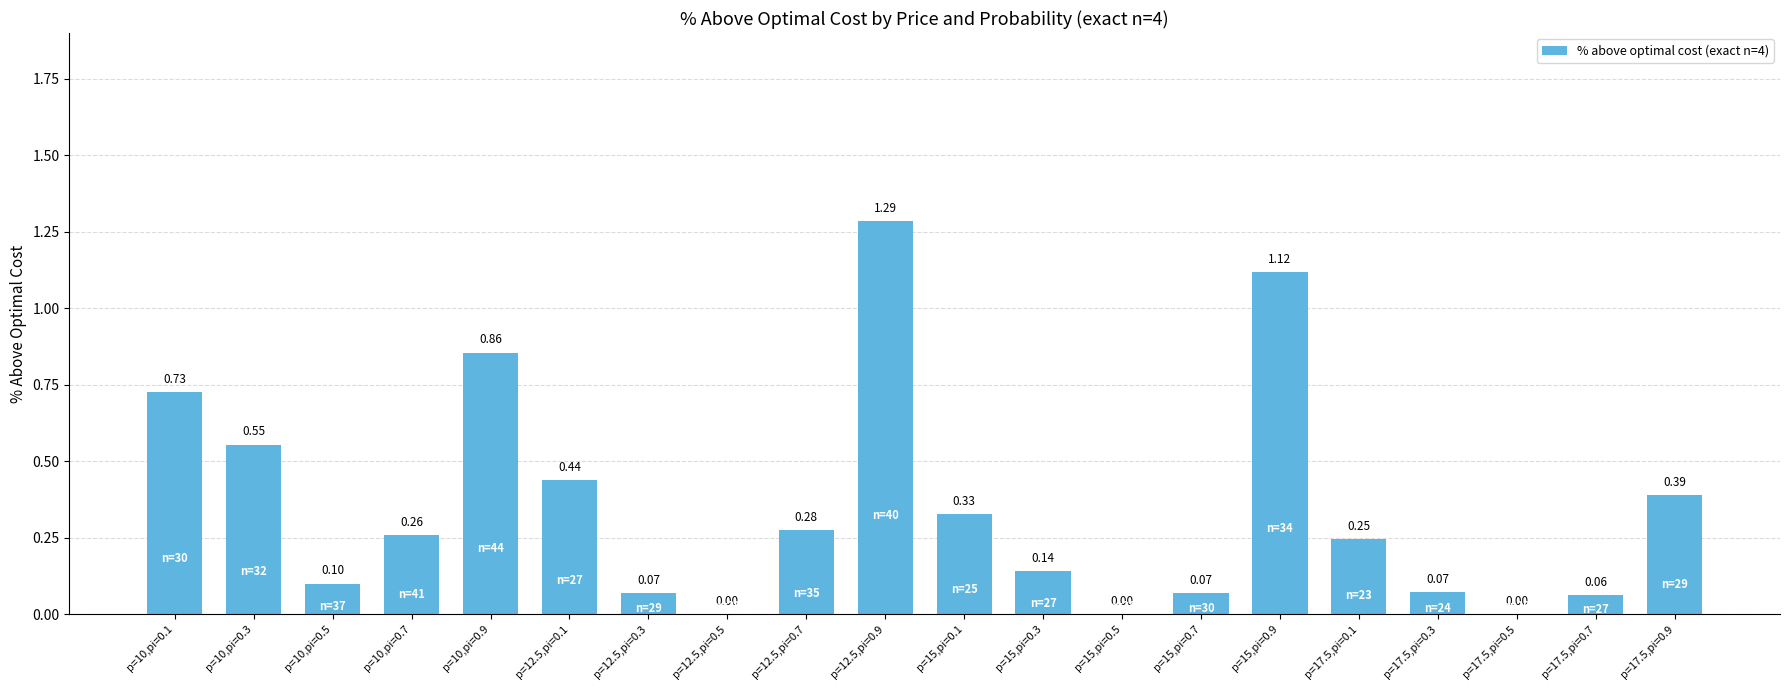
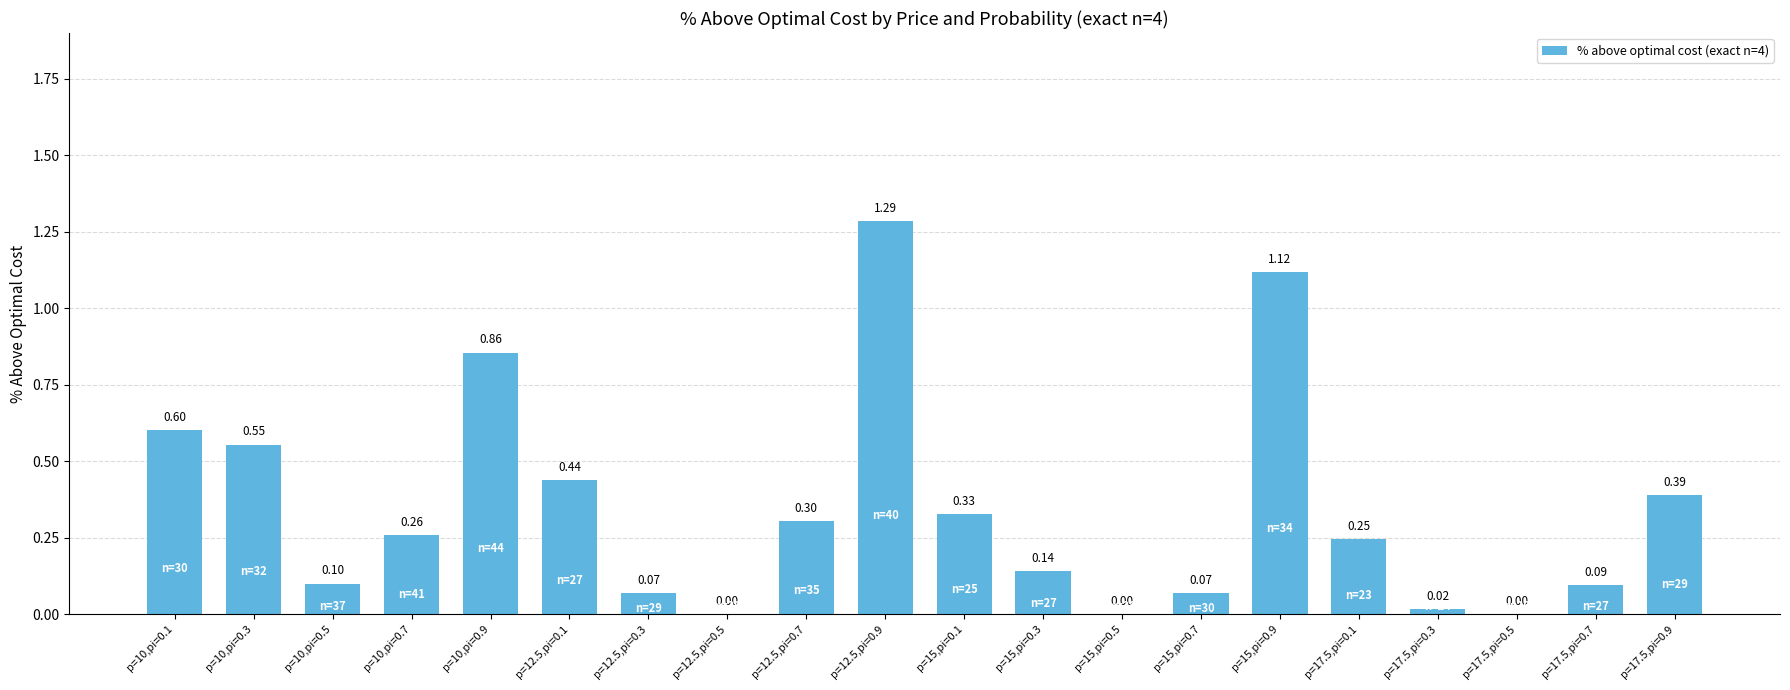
  {
-   "p=10,pi=0.1": 0.73,
+   "p=10,pi=0.1": 0.60,
    "p=10,pi=0.3": 0.55,
    "p=10,pi=0.5": 0.10,
    "p=10,pi=0.7": 0.26,
    "p=10,pi=0.9": 0.86,
    "p=12.5,pi=0.1": 0.44,
    "p=12.5,pi=0.3": 0.07,
    "p=12.5,pi=0.5": 0.00,
-   "p=12.5,pi=0.7": 0.28,
+   "p=12.5,pi=0.7": 0.30,
    "p=12.5,pi=0.9": 1.29,
    "p=15,pi=0.1": 0.33,
    "p=15,pi=0.3": 0.14,
    "p=15,pi=0.5": 0.00,
    "p=15,pi=0.7": 0.07,
    "p=15,pi=0.9": 1.12,
    "p=17.5,pi=0.1": 0.25,
-   "p=17.5,pi=0.3": 0.07,
+   "p=17.5,pi=0.3": 0.02,
    "p=17.5,pi=0.5": 0.00,
-   "p=17.5,pi=0.7": 0.06,
+   "p=17.5,pi=0.7": 0.09,
    "p=17.5,pi=0.9": 0.39
  }
